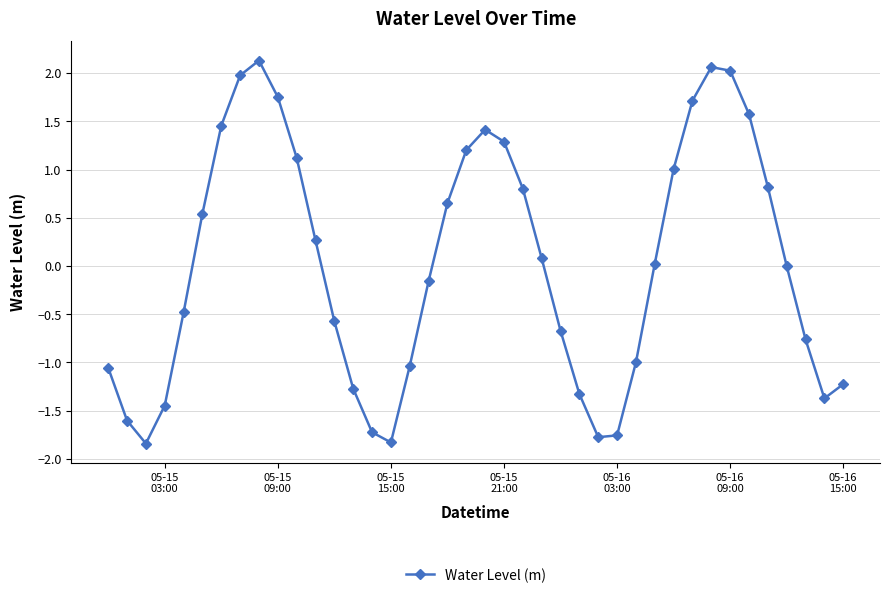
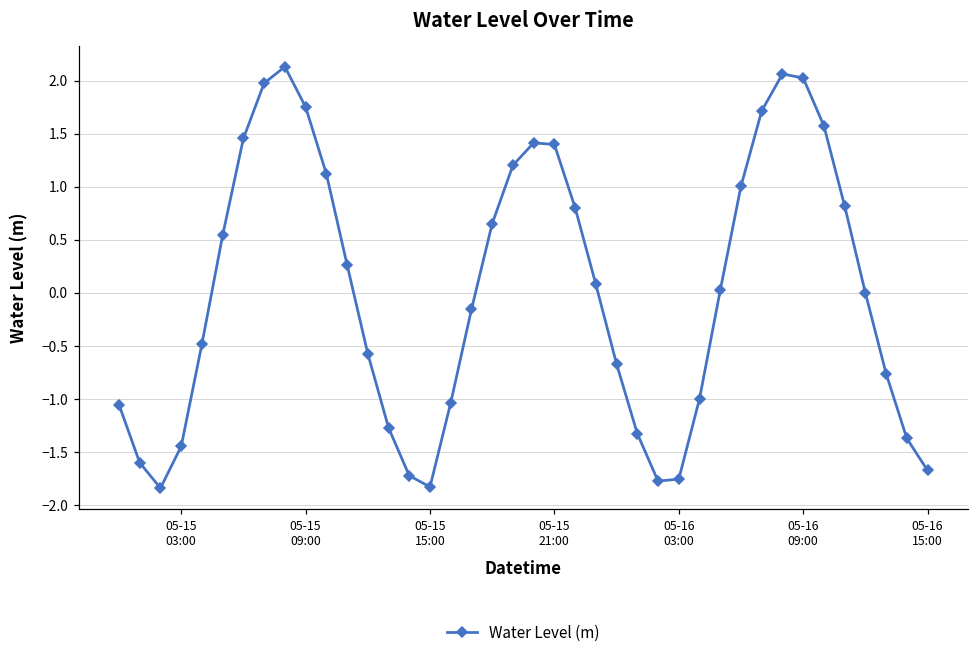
  {
    "05-15 03:00": -1.4,
    "05-15 09:00": 1.8,
    "05-15 15:00": -1.8,
-   "05-15 21:00": 1.3,
+   "05-15 21:00": 1.4,
    "05-16 03:00": -1.8,
    "05-16 09:00": 2.0,
-   "05-16 15:00": -1.2
+   "05-16 15:00": -1.7
  }
